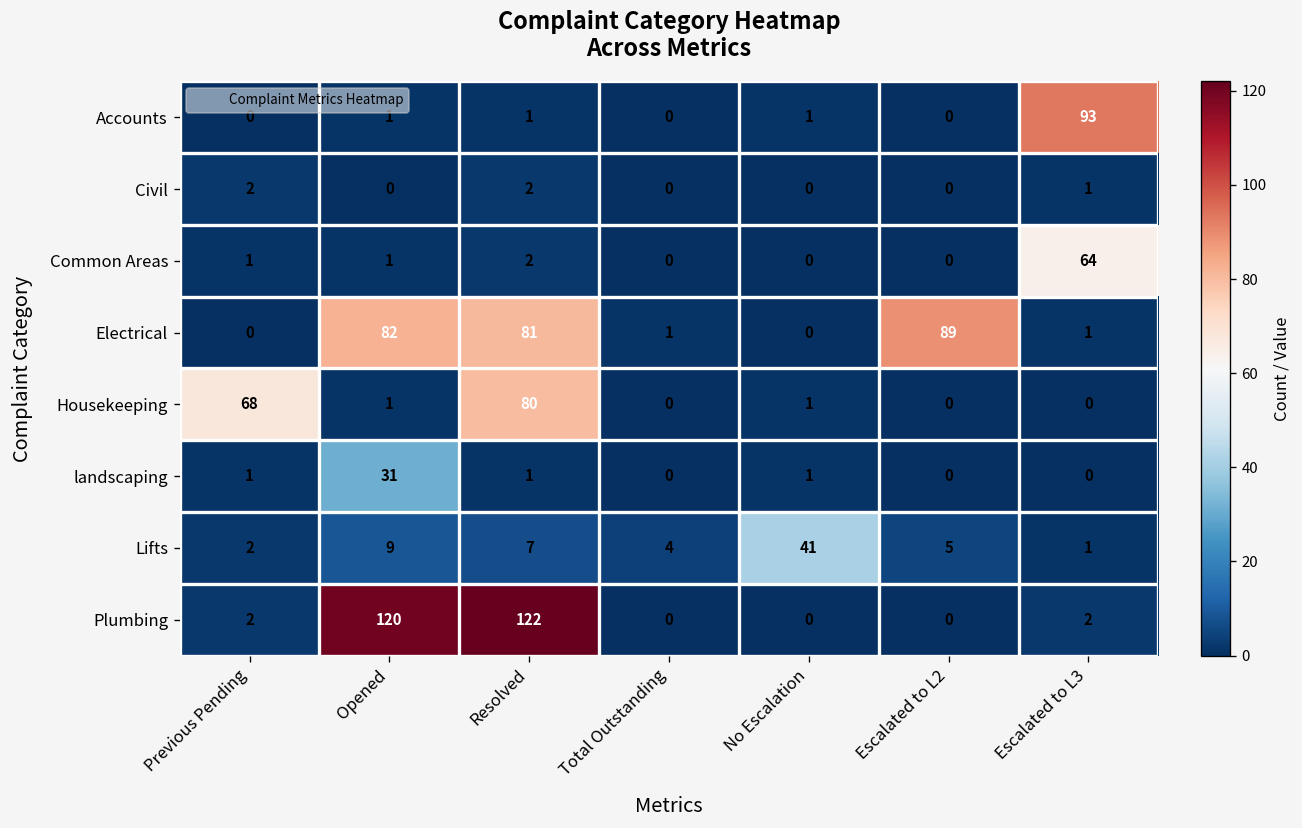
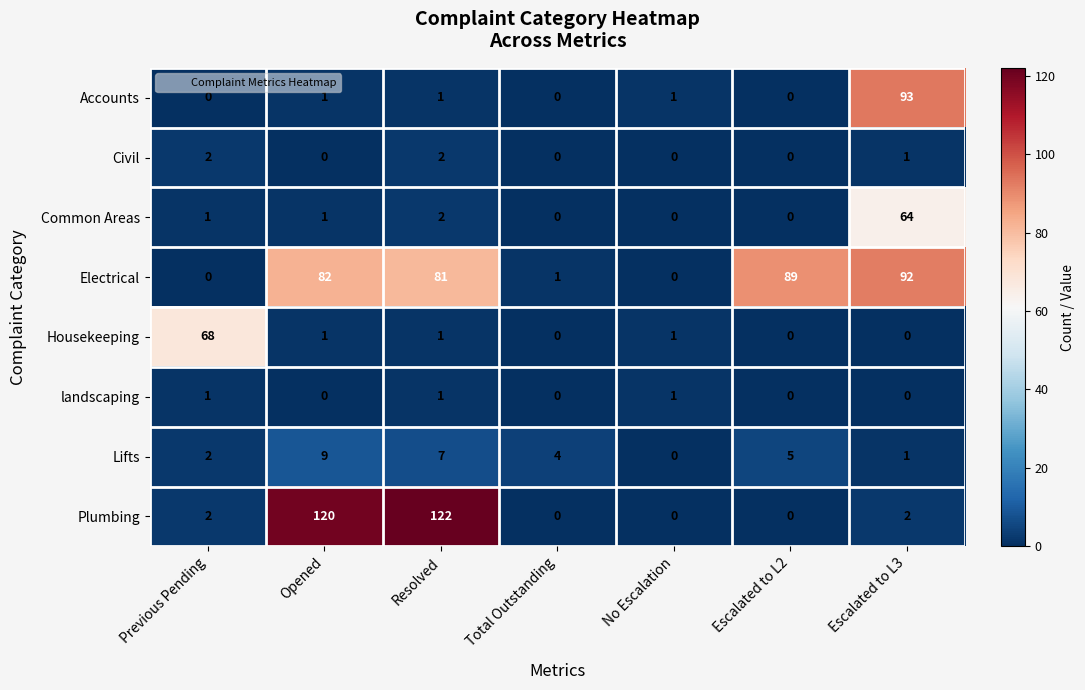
  {
    "Accounts": {
      "Resolved": 1,
      "Total Outstanding": 0,
      "No Escalation": 1,
      "Escalated to L2": 0,
      "Escalated to L3": 93
    },
    "Civil": {
      "Previous Pending": 2,
      "Opened": 0,
      "Resolved": 2,
      "Total Outstanding": 0,
      "No Escalation": 0,
      "Escalated to L2": 0,
      "Escalated to L3": 1
    },
    "Common Areas": {
      "Previous Pending": 1,
      "Opened": 1,
      "Resolved": 2,
      "Total Outstanding": 0,
      "No Escalation": 0,
      "Escalated to L2": 0,
      "Escalated to L3": 64
    },
    "Electrical": {
      "Previous Pending": 0,
      "Opened": 82,
      "Resolved": 81,
      "Total Outstanding": 1,
      "No Escalation": 0,
      "Escalated to L2": 89,
-     "Escalated to L3": 1
+     "Escalated to L3": 92
    },
    "Housekeeping": {
      "Previous Pending": 68,
      "Opened": 1,
-     "Resolved": 80,
+     "Resolved": 1,
      "Total Outstanding": 0,
      "No Escalation": 1,
      "Escalated to L2": 0,
      "Escalated to L3": 0
    },
    "landscaping": {
      "Previous Pending": 1,
-     "Opened": 31,
+     "Opened": 0,
      "Resolved": 1,
      "Total Outstanding": 0,
      "No Escalation": 1,
      "Escalated to L2": 0,
      "Escalated to L3": 0
    },
    "Lifts": {
      "Previous Pending": 2,
      "Opened": 9,
      "Resolved": 7,
      "Total Outstanding": 4,
-     "No Escalation": 41,
+     "No Escalation": 0,
      "Escalated to L2": 5,
      "Escalated to L3": 1
    },
    "Plumbing": {
      "Previous Pending": 2,
      "Opened": 120,
      "Resolved": 122,
      "Total Outstanding": 0,
      "No Escalation": 0,
      "Escalated to L2": 0,
      "Escalated to L3": 2
    }
  }
